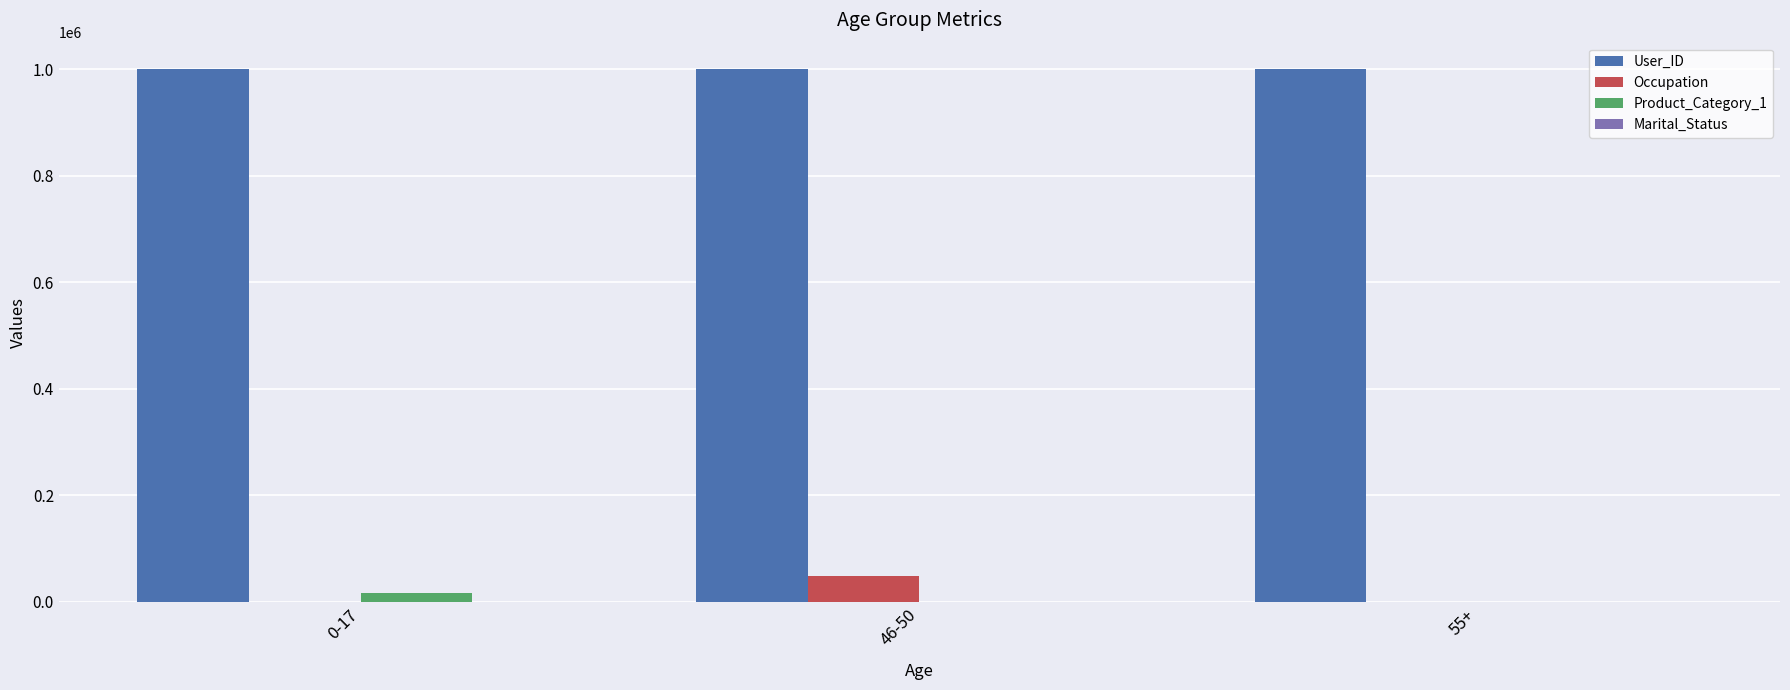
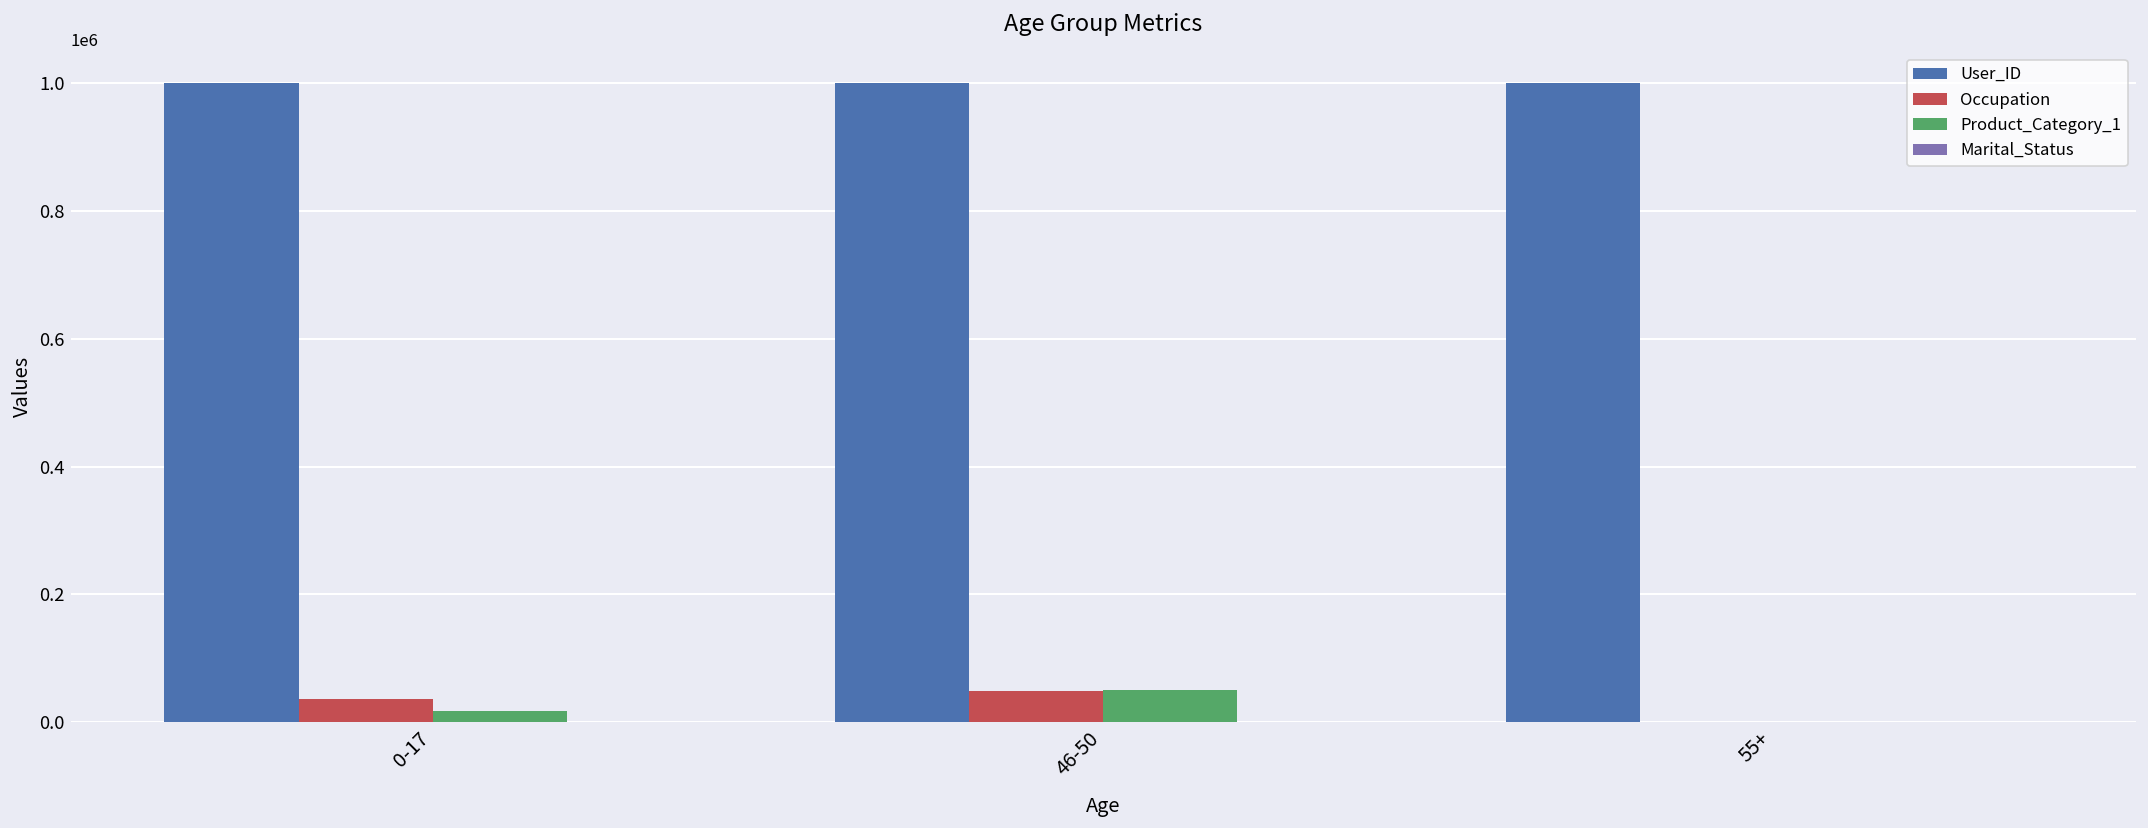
  {
    "Occupation": {
-     "0-17": 0,
+     "0-17": 40000,
      "46-50": 50000
    },
    "Product_Category_1": {
      "0-17": 20000,
-     "46-50": 0
+     "46-50": 50000
    }
  }
